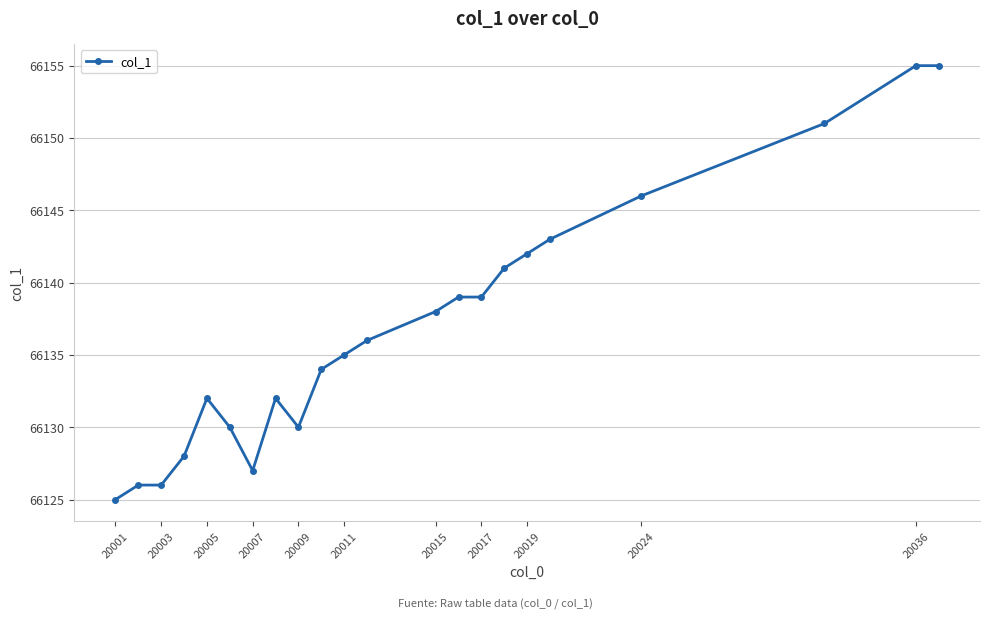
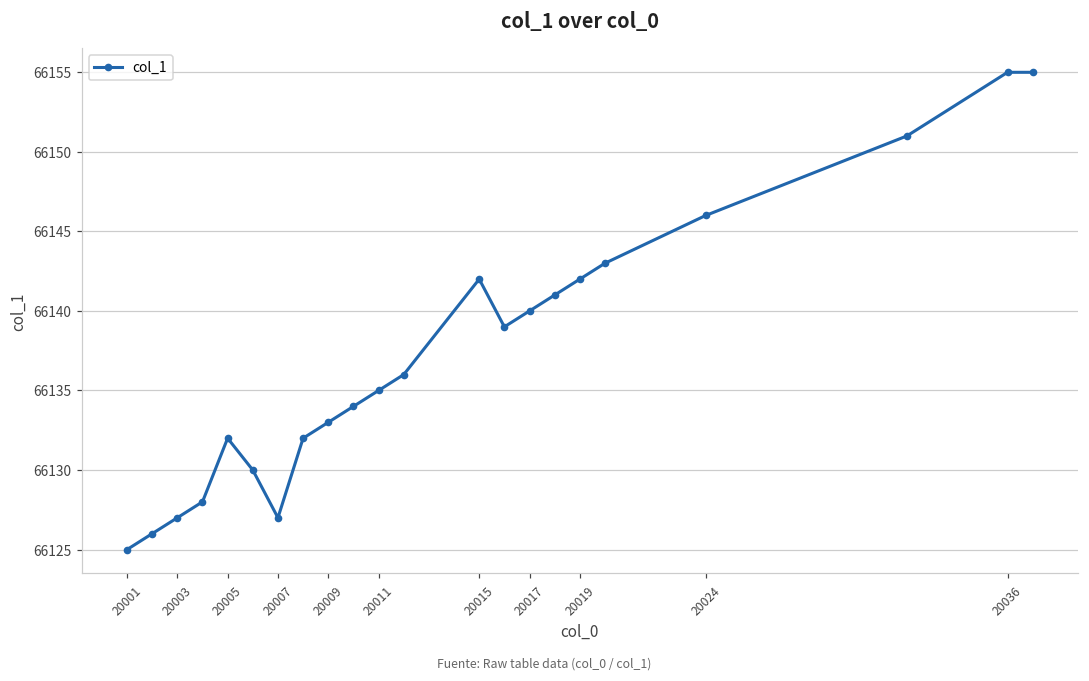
  {
    "20001": 66125,
-   "20003": 66126,
+   "20003": 66127,
    "20005": 66132,
    "20007": 66127,
-   "20009": 66130,
+   "20009": 66133,
    "20011": 66135,
-   "20015": 66138,
-   "20017": 66139,
+   "20015": 66142,
+   "20017": 66140,
    "20019": 66142,
    "20024": 66146,
    "20036": 66155
  }
